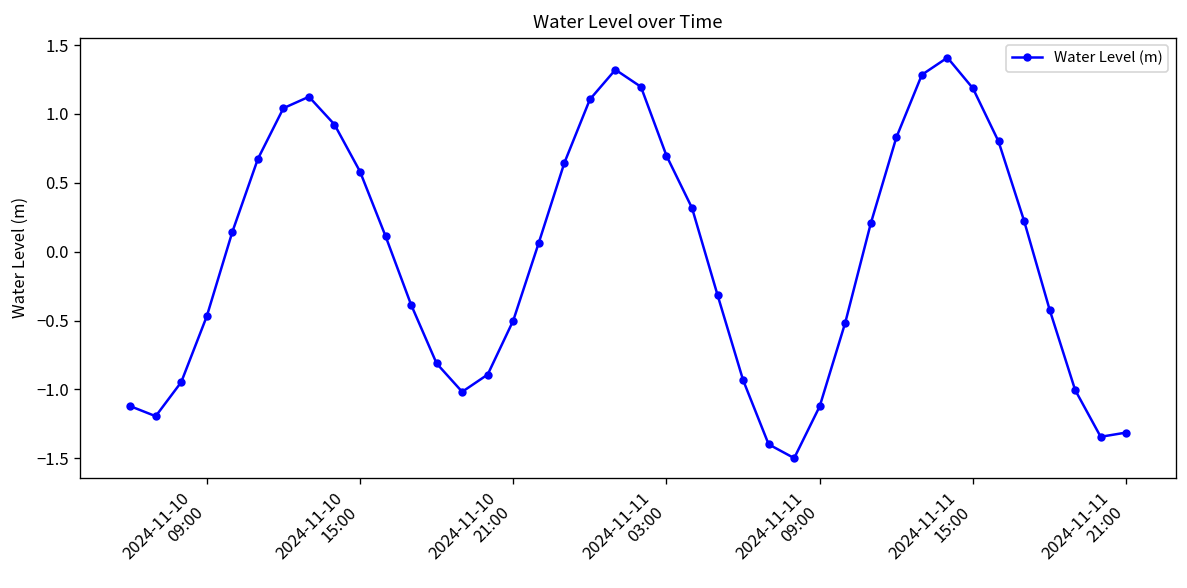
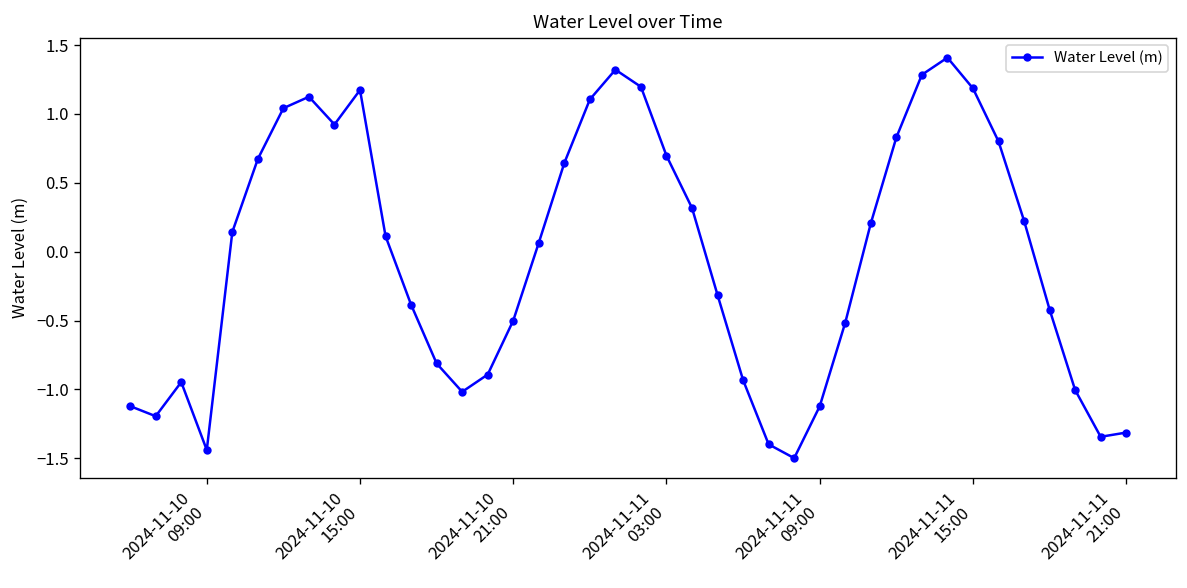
  {
-   "2024-11-10 09:00": -0.47,
-   "2024-11-10 15:00": 0.58,
+   "2024-11-10 09:00": -1.44,
+   "2024-11-10 15:00": 1.17,
    "2024-11-10 21:00": -0.50,
    "2024-11-11 03:00": 0.70,
    "2024-11-11 09:00": -1.12,
    "2024-11-11 15:00": 1.19,
    "2024-11-11 21:00": -1.31
  }
